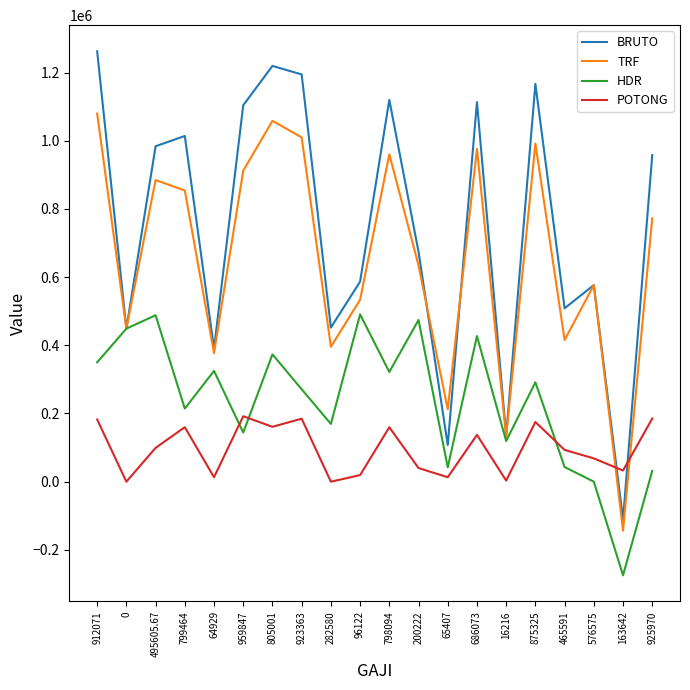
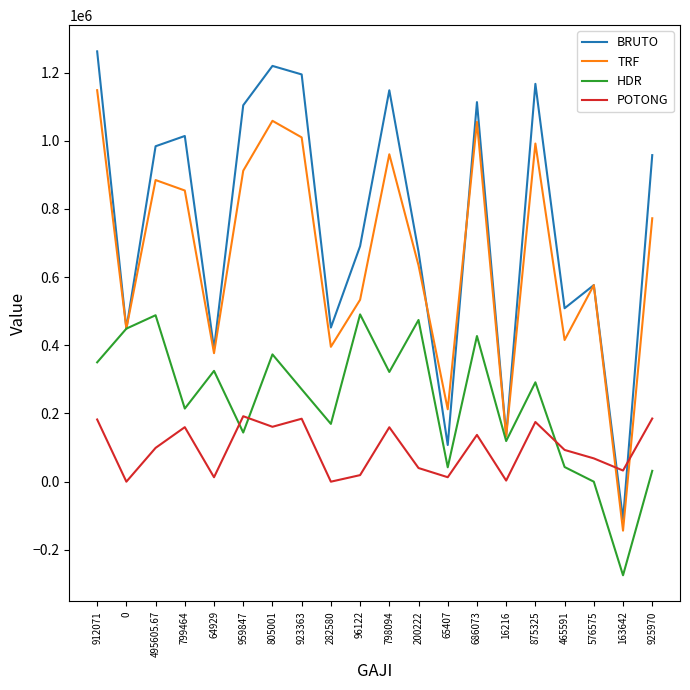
  {
    "BRUTO": {
      "912071": 1260000,
      "495605.67": 980000,
      "799464": 1010000,
      "64929": 390000,
      "959847": 1100000,
      "805001": 1220000,
      "923363": 1190000,
      "282580": 450000,
-     "96122": 590000,
-     "798094": 1120000,
+     "96122": 690000,
+     "798094": 1150000,
      "200222": 670000,
      "65407": 110000,
      "686073": 1110000,
      "875325": 1170000,
      "465591": 510000,
      "163642": -110000,
      "925970": 960000
    },
    "TRF": {
-     "912071": 1080000,
+     "912071": 1150000,
      "495605.67": 880000,
      "799464": 850000,
      "64929": 380000,
      "959847": 910000,
      "805001": 1060000,
      "923363": 1010000,
      "282580": 400000,
      "96122": 530000,
      "798094": 960000,
      "200222": 630000,
      "65407": 210000,
-     "686073": 980000,
+     "686073": 1060000,
      "875325": 990000,
      "465591": 420000,
      "163642": -140000,
      "925970": 770000
    },
    "HDR": {
      "912071": 350000,
      "495605.67": 490000,
      "799464": 210000,
      "64929": 320000,
      "959847": 140000,
      "805001": 370000,
      "923363": 270000,
      "282580": 170000,
      "96122": 490000,
      "798094": 320000,
      "200222": 470000,
      "65407": 40000,
      "686073": 430000,
      "16216": 120000,
      "875325": 290000,
      "465591": 40000,
      "576575": 0,
      "163642": -270000,
      "925970": 30000
    },
    "POTONG": {
      "912071": 180000,
      "0": 0,
      "495605.67": 100000,
      "799464": 160000,
      "64929": 10000,
      "959847": 190000,
      "805001": 160000,
      "923363": 180000,
      "282580": 0,
      "96122": 20000,
      "798094": 160000,
      "200222": 40000,
      "65407": 10000,
      "686073": 140000,
      "16216": 0,
      "875325": 180000,
      "465591": 90000,
      "576575": 70000,
      "163642": 30000,
      "925970": 190000
    }
  }
